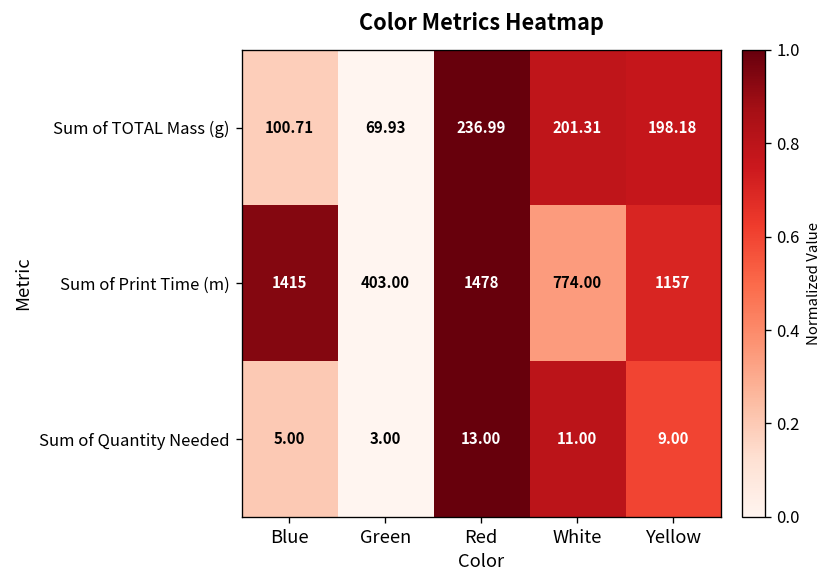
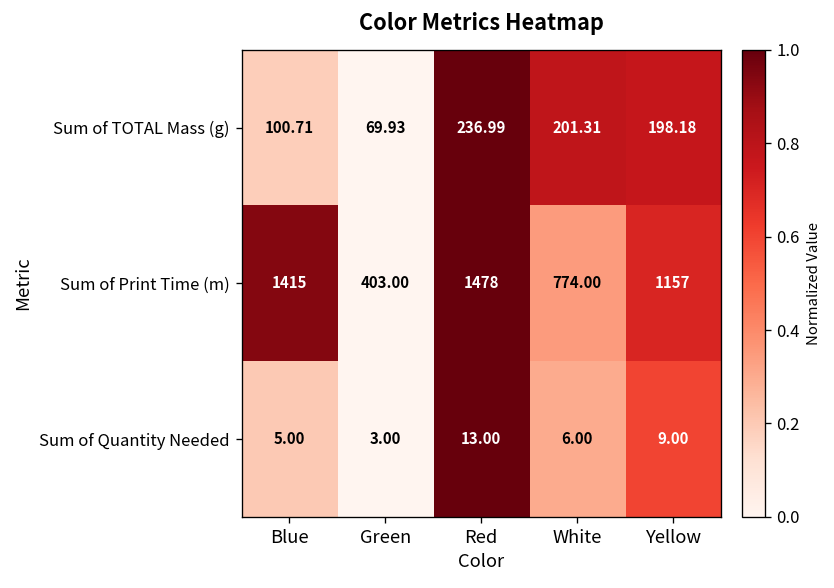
  {
    "Sum of TOTAL Mass (g)": {
      "Blue": 100.71,
      "Green": 69.93,
      "Red": 236.99,
      "White": 201.31,
      "Yellow": 198.18
    },
    "Sum of Print Time (m)": {
      "Blue": 1415,
      "Green": 403.00,
      "Red": 1478,
      "White": 774.00,
      "Yellow": 1157
    },
    "Sum of Quantity Needed": {
      "Blue": 5.00,
      "Green": 3.00,
      "Red": 13.00,
-     "White": 11.00,
+     "White": 6.00,
      "Yellow": 9.00
    }
  }
